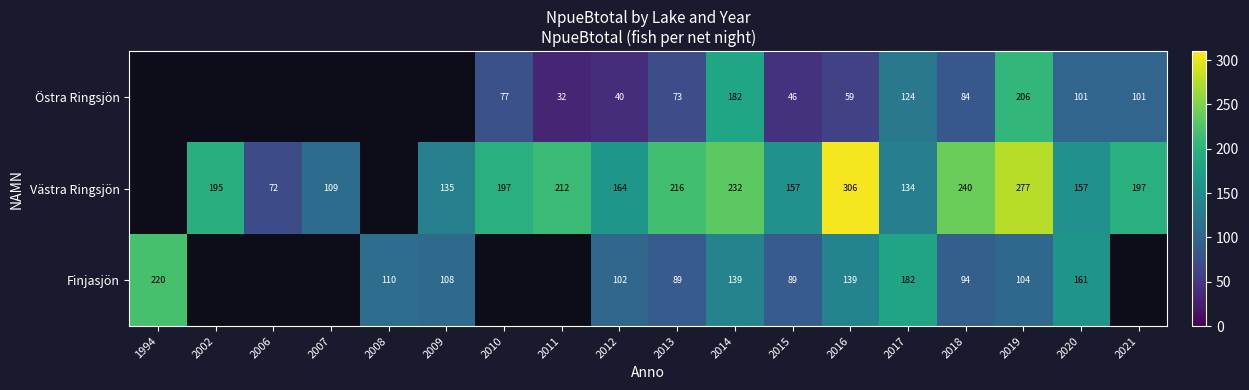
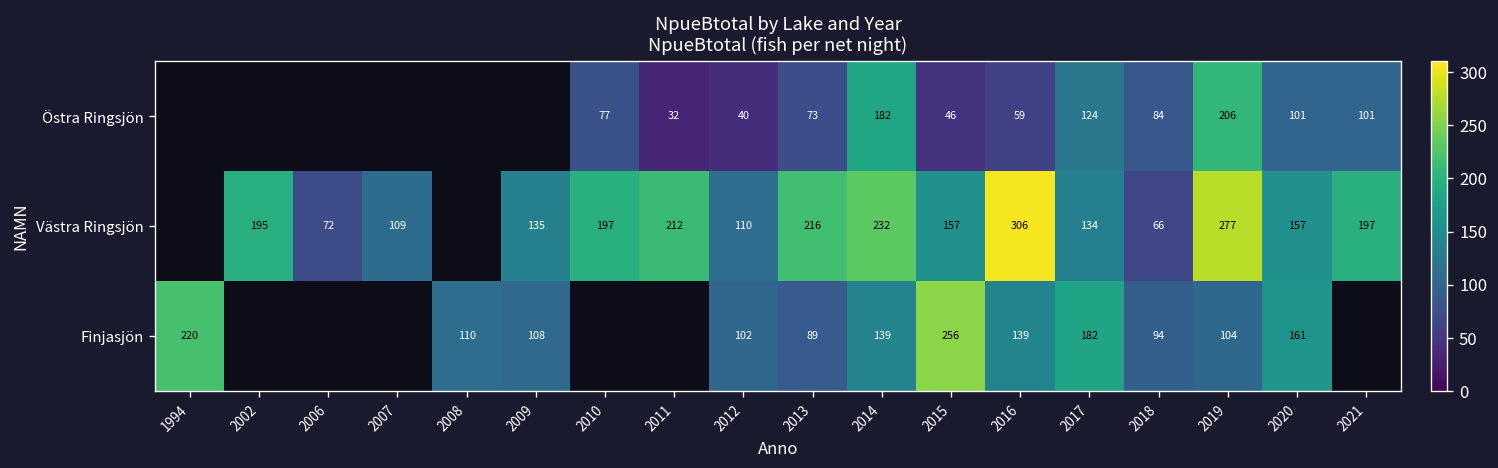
  {
    "Östra Ringsjön": {
      "2010": 77,
      "2011": 32,
      "2012": 40,
      "2013": 73,
      "2014": 182,
      "2015": 46,
      "2016": 59,
      "2017": 124,
      "2018": 84,
      "2019": 206,
      "2020": 101,
      "2021": 101
    },
    "Västra Ringsjön": {
      "2002": 195,
      "2006": 72,
      "2007": 109,
      "2009": 135,
      "2010": 197,
      "2011": 212,
-     "2012": 164,
+     "2012": 110,
      "2013": 216,
      "2014": 232,
      "2015": 157,
      "2016": 306,
      "2017": 134,
-     "2018": 240,
+     "2018": 66,
      "2019": 277,
      "2020": 157,
      "2021": 197
    },
    "Finjasjön": {
      "1994": 220,
      "2008": 110,
      "2009": 108,
      "2012": 102,
      "2013": 89,
      "2014": 139,
-     "2015": 89,
+     "2015": 256,
      "2016": 139,
      "2017": 182,
      "2018": 94,
      "2019": 104,
      "2020": 161
    }
  }
